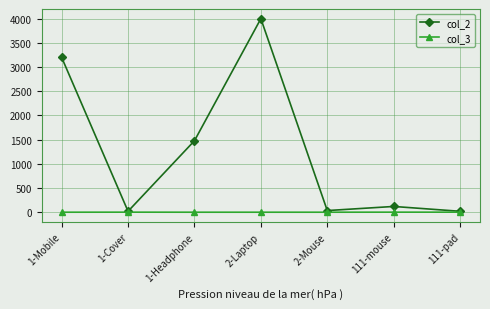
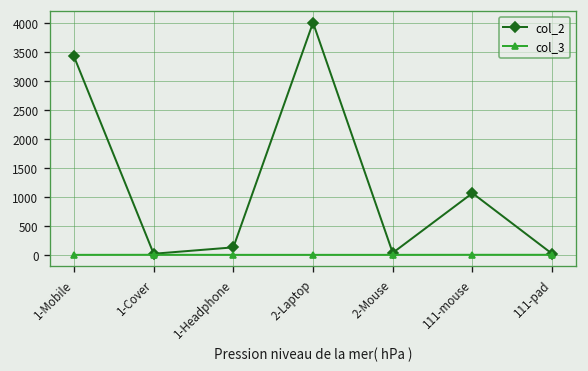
  {
    "col_2": {
-     "1-Mobile": 3200,
-     "1-Headphone": 1500,
+     "1-Mobile": 3400,
+     "1-Headphone": 100,
      "2-Laptop": 4000,
-     "111-mouse": 100
+     "111-mouse": 1100
    },
    "col_3": {
      "1-Mobile": 0,
      "1-Headphone": 0,
      "2-Laptop": 0,
      "111-mouse": 0
    }
  }
